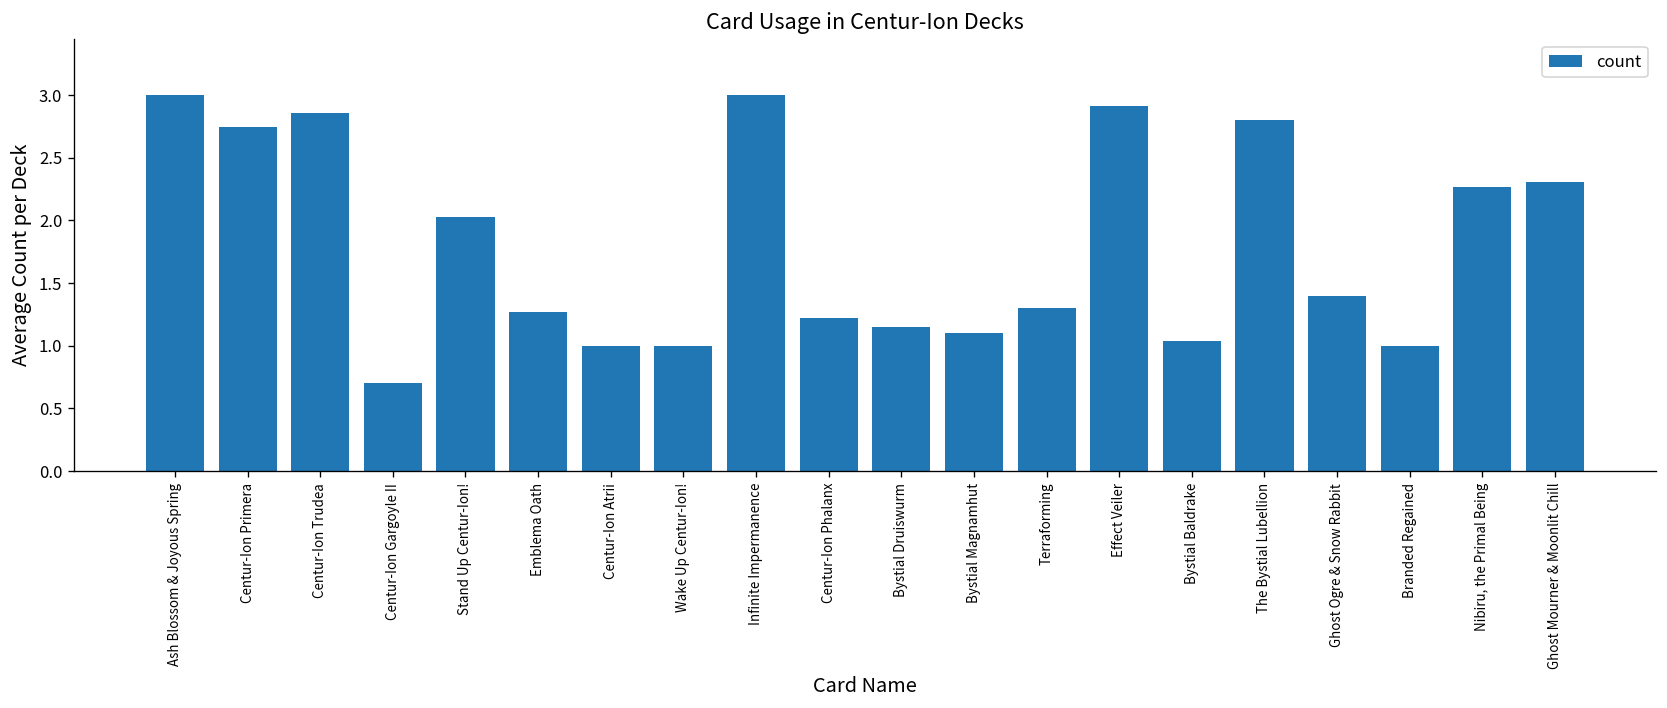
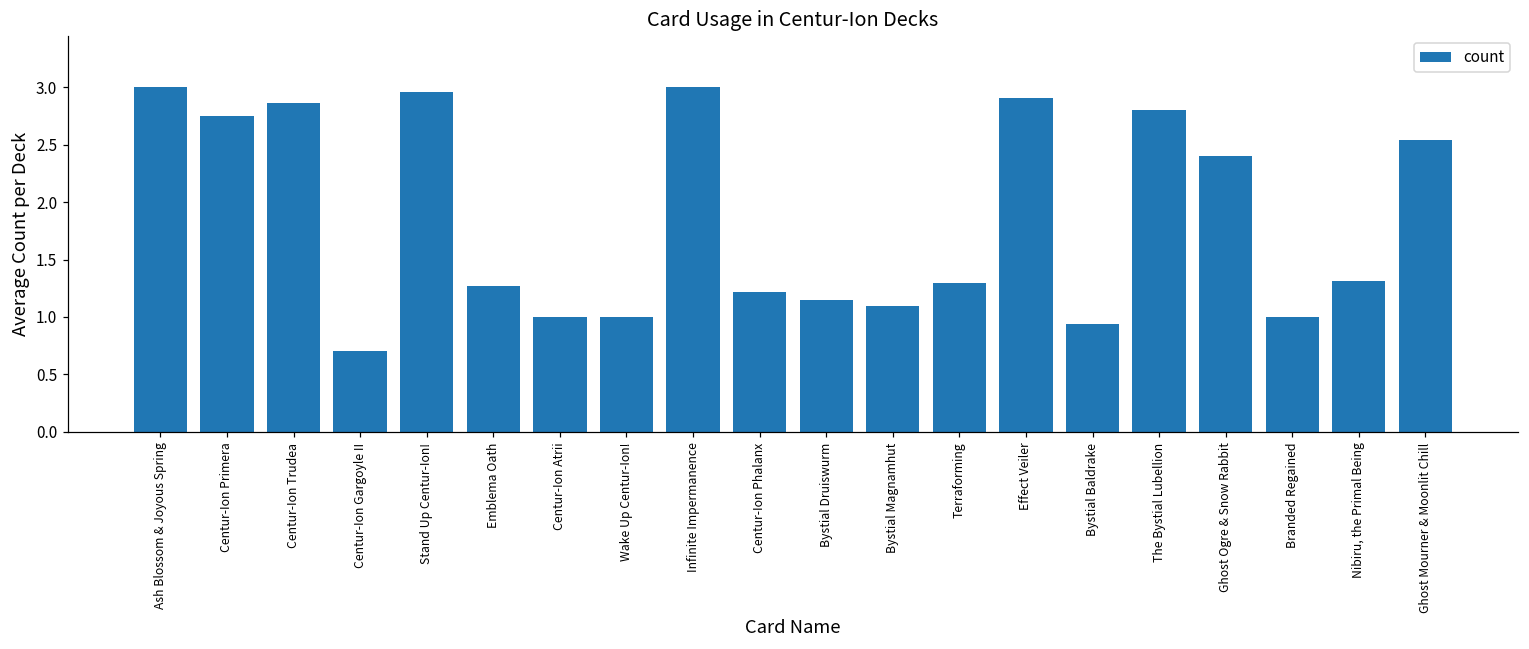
  {
    "Ash Blossom & Joyous Spring": 3.00,
    "Centur-Ion Primera": 2.75,
    "Centur-Ion Trudea": 2.86,
    "Centur-Ion Gargoyle II": 0.70,
-   "Stand Up Centur-Ion!": 2.03,
+   "Stand Up Centur-Ion!": 2.96,
    "Emblema Oath": 1.27,
    "Centur-Ion Atrii": 1.00,
    "Wake Up Centur-Ion!": 1.00,
    "Infinite Impermanence": 3.00,
    "Centur-Ion Phalanx": 1.22,
    "Bystial Druiswurm": 1.15,
    "Bystial Magnamhut": 1.10,
    "Terraforming": 1.30,
    "Effect Veiler": 2.91,
-   "Bystial Baldrake": 1.04,
+   "Bystial Baldrake": 0.94,
    "The Bystial Lubellion": 2.80,
-   "Ghost Ogre & Snow Rabbit": 1.4,
+   "Ghost Ogre & Snow Rabbit": 2.4,
    "Branded Regained": 1.00,
-   "Nibiru, the Primal Being": 2.27,
-   "Ghost Mourner & Moonlit Chill": 2.31
+   "Nibiru, the Primal Being": 1.31,
+   "Ghost Mourner & Moonlit Chill": 2.54
  }
